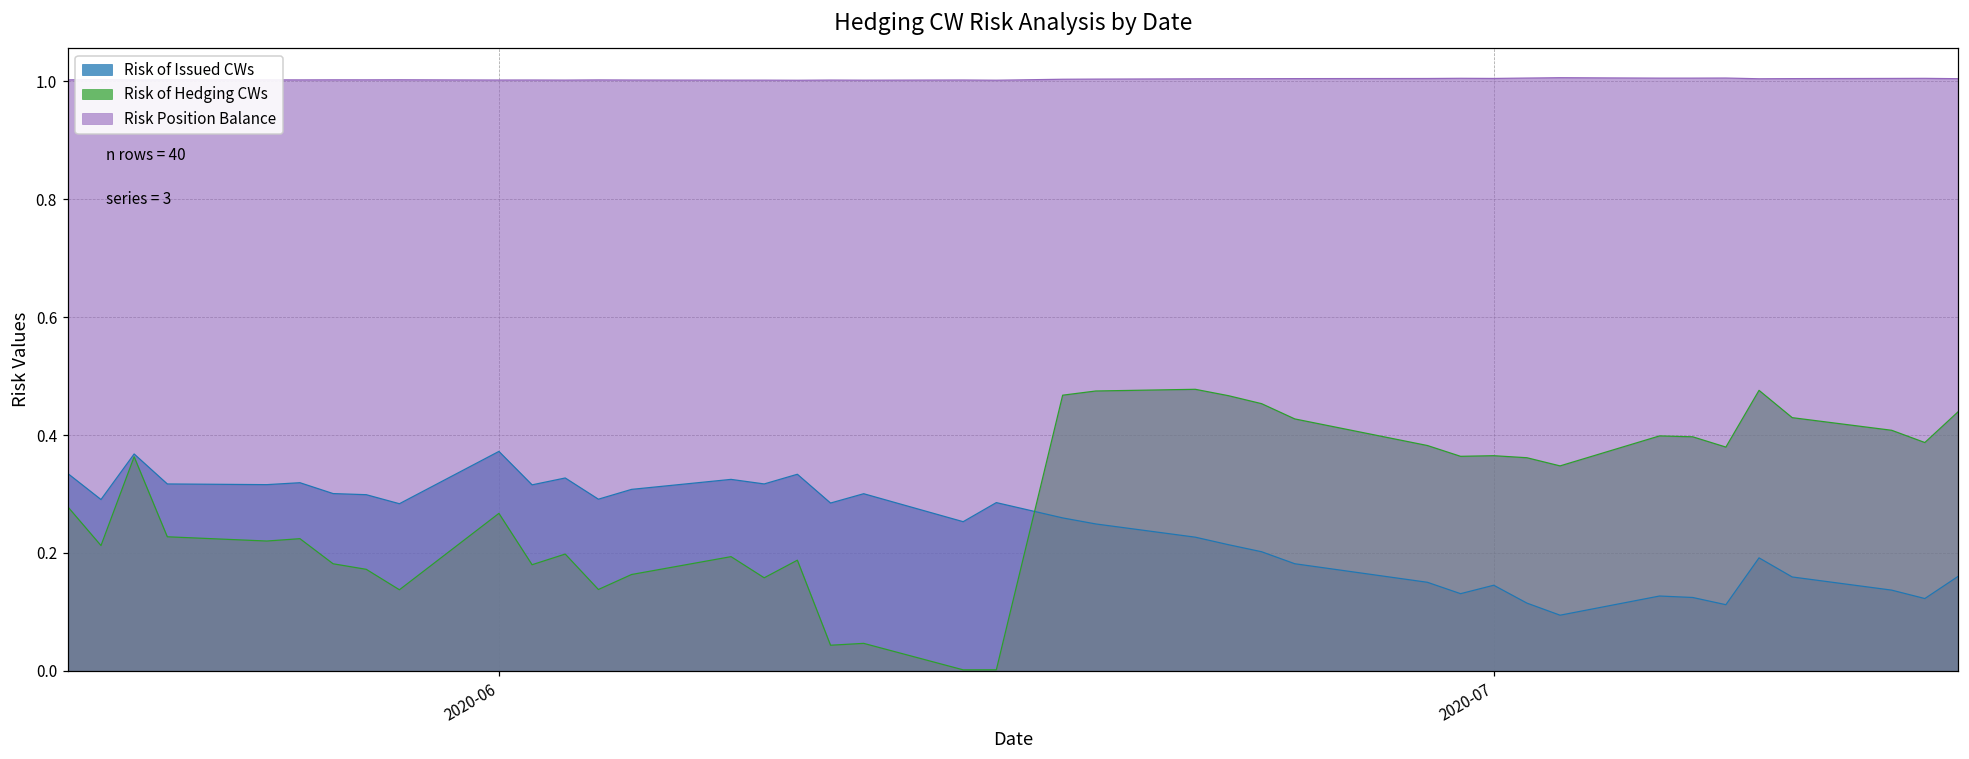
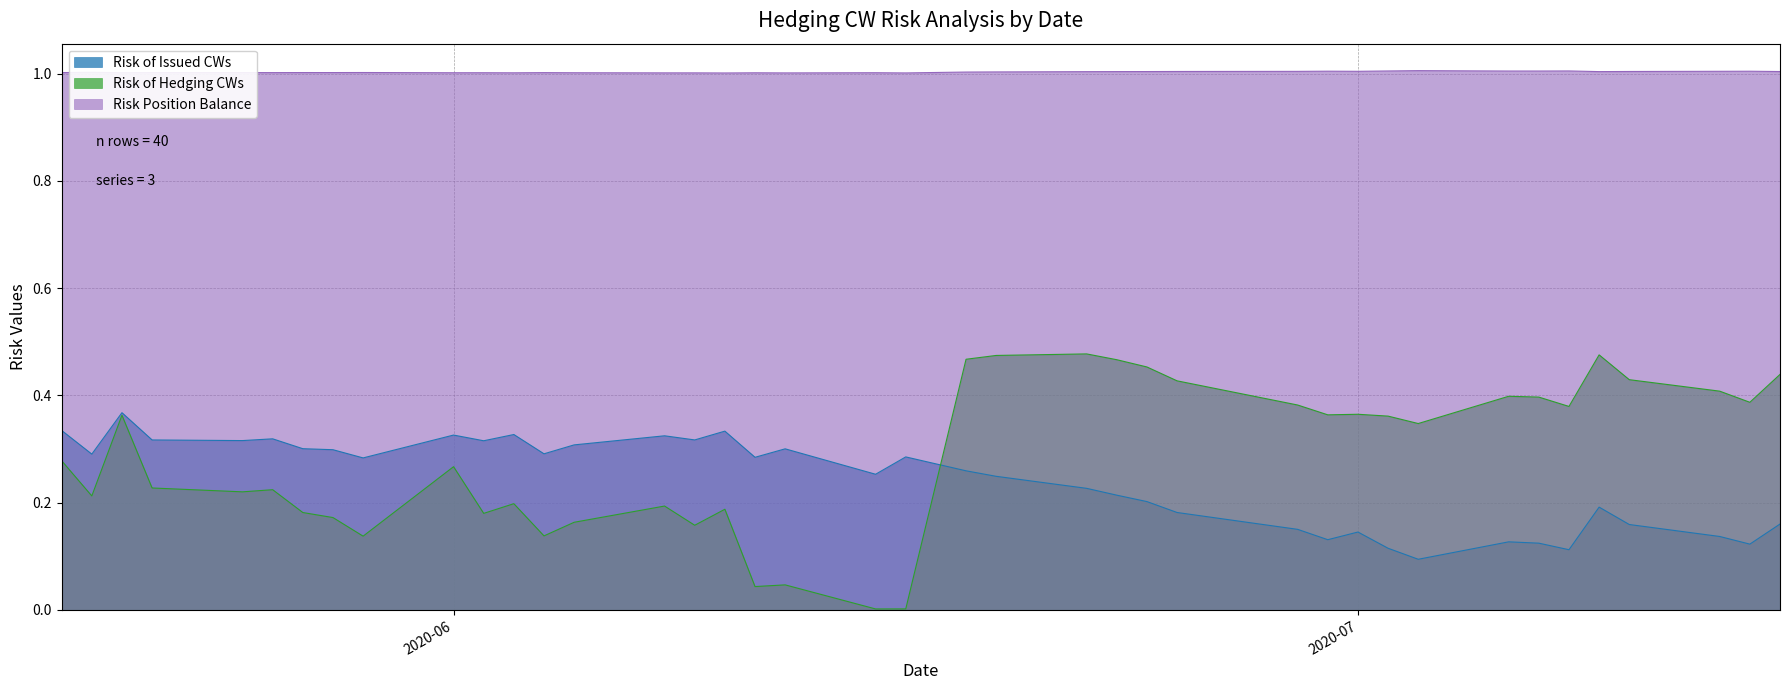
  {
    "Risk of Issued CWs": {
-     "2020-06": 0.37,
+     "2020-06": 0.33,
      "2020-07": 0.15
    },
    "Risk of Hedging CWs": {
      "2020-06": 0.27,
      "2020-07": 0.36
    },
    "Risk Position Balance": {
      "2020-06": 1.00,
      "2020-07": 1.00
    }
  }
